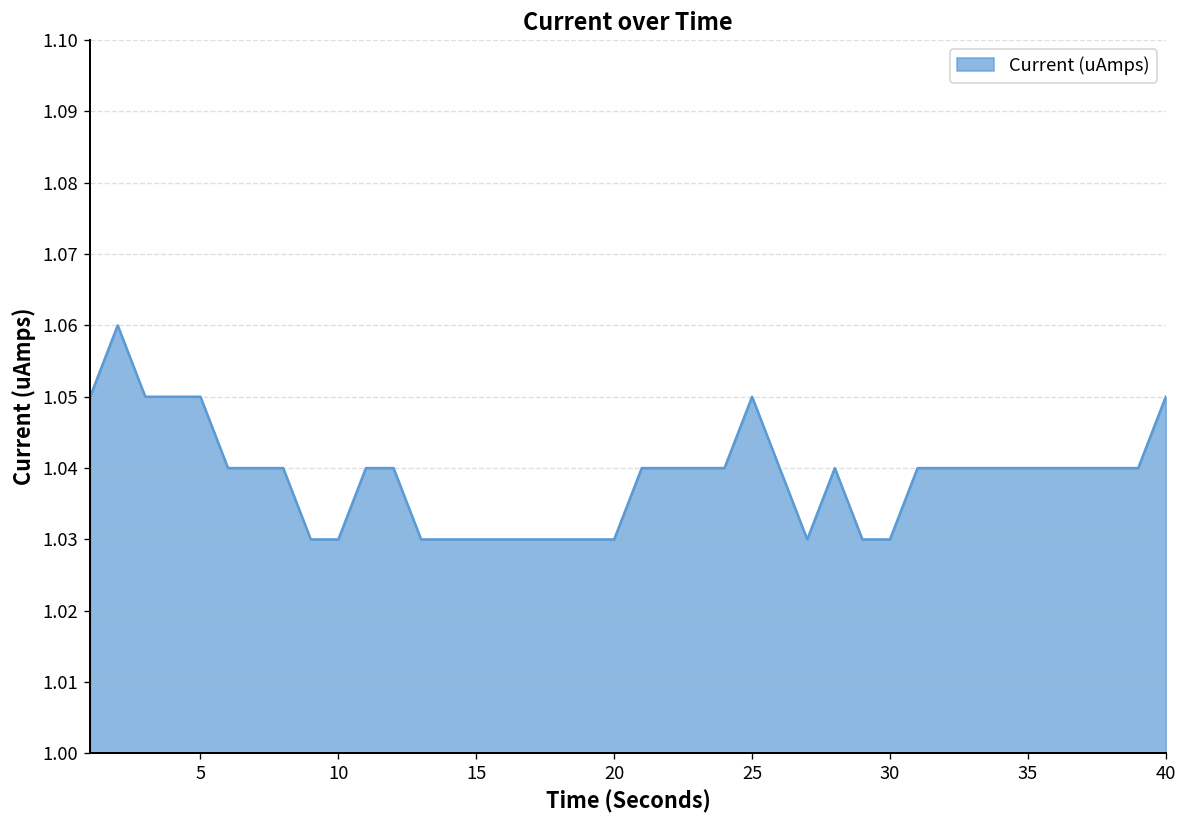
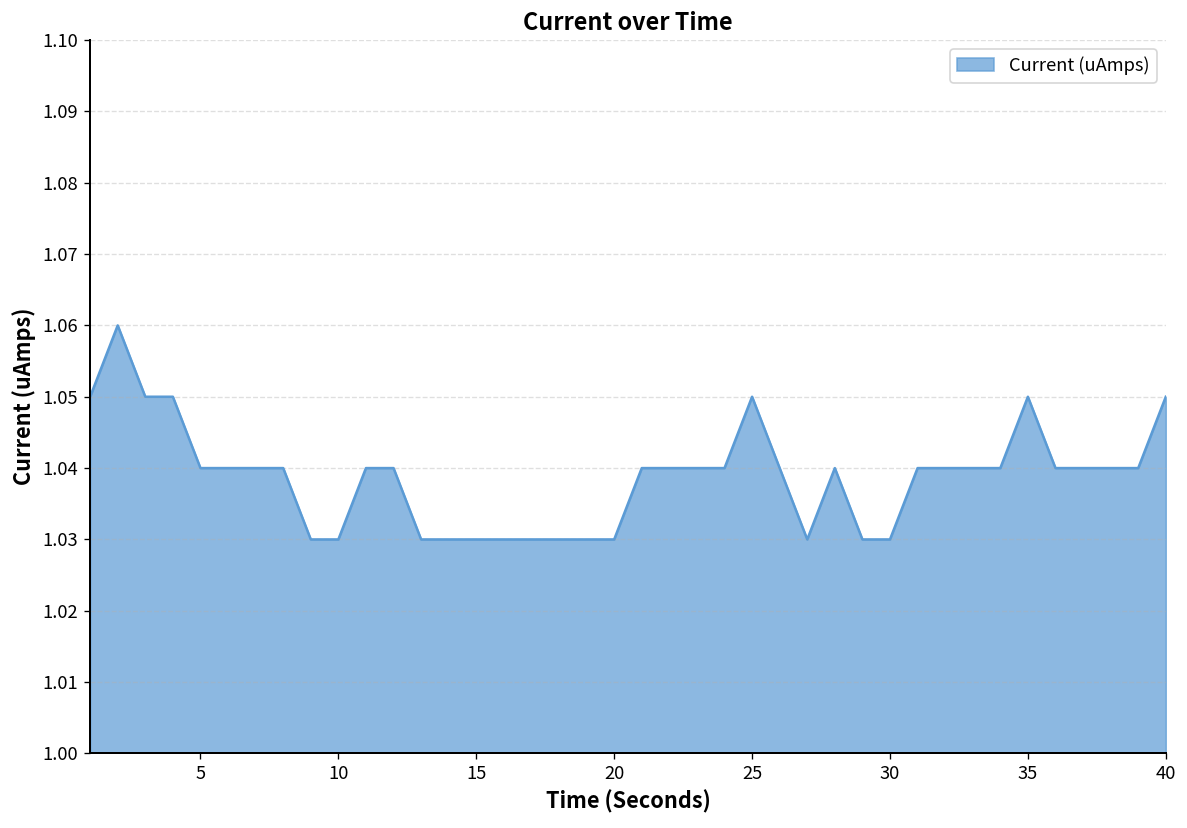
  {
-   "5": 1.05,
+   "5": 1.04,
    "10": 1.03,
    "15": 1.03,
    "20": 1.03,
    "25": 1.05,
    "30": 1.03,
-   "35": 1.04,
+   "35": 1.05,
    "40": 1.05
  }
